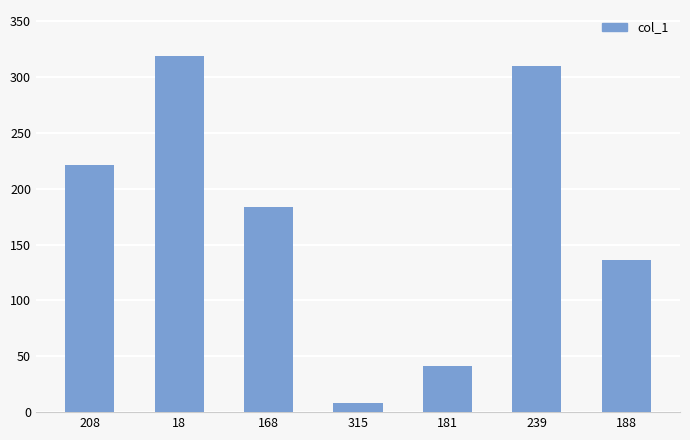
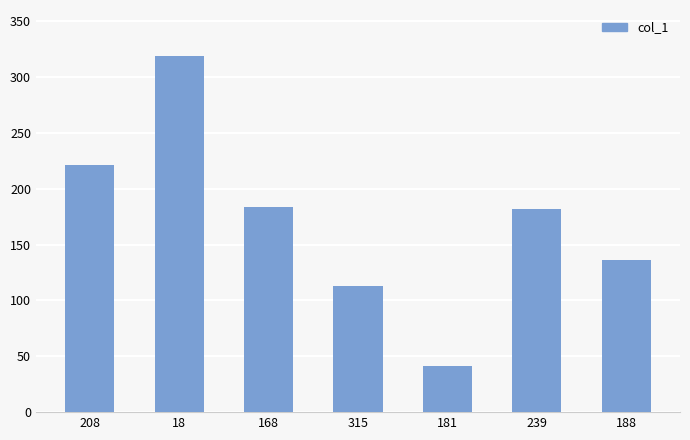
  {
    "208": 221,
    "18": 319,
    "168": 184,
-   "315": 8,
+   "315": 113,
    "181": 41,
-   "239": 310,
+   "239": 182,
    "188": 136
  }
